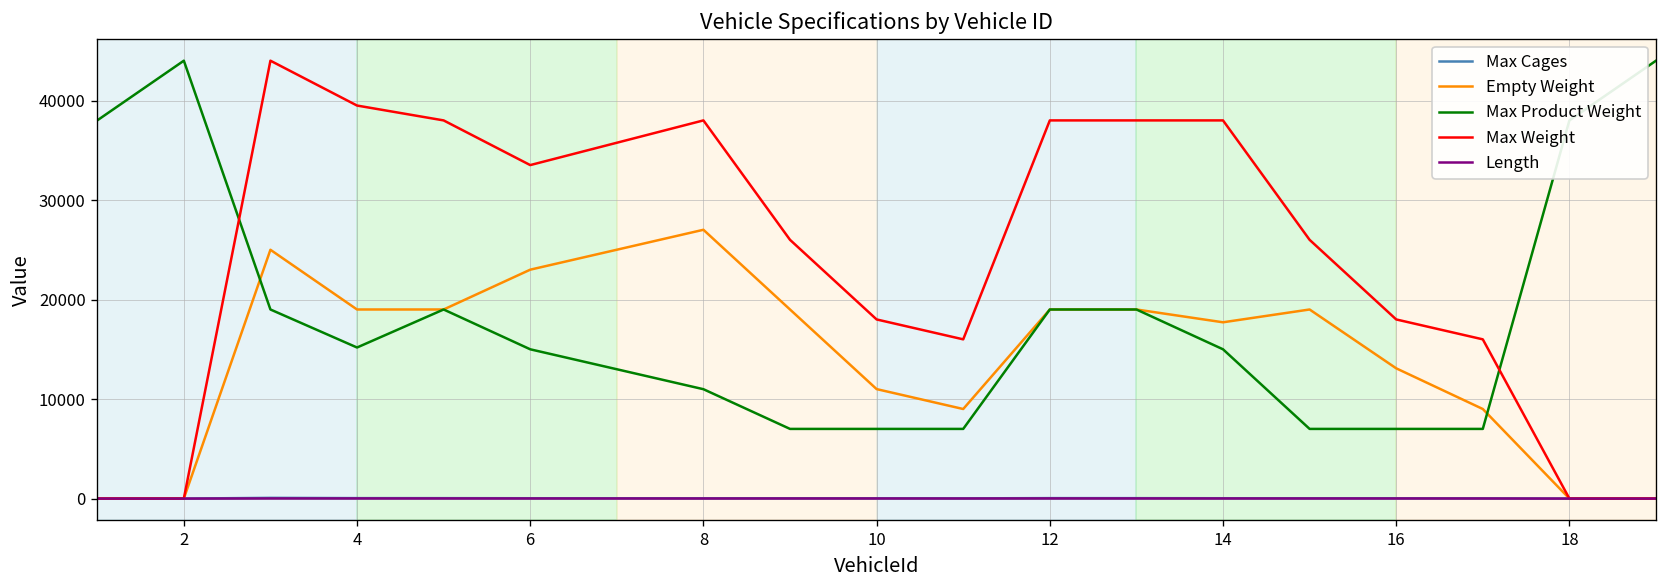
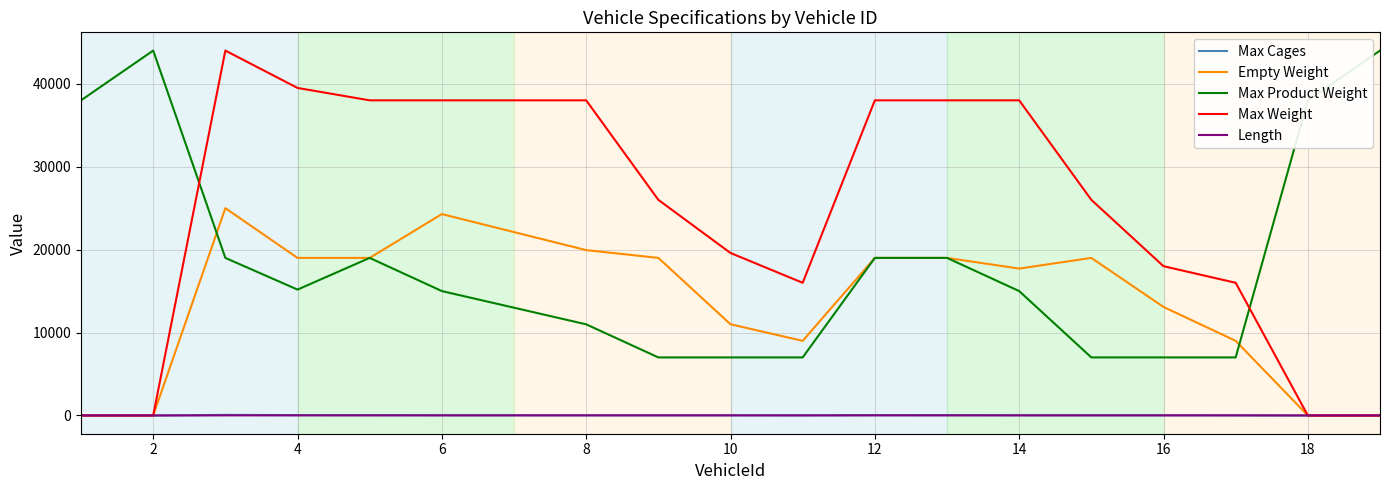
  {
    "Length": {
      "4": 0,
      "6": 0,
      "8": 0,
      "10": 0,
      "12": 0,
      "14": 0,
      "16": 0
    },
    "Empty Weight": {
      "4": 19000,
-     "6": 23000,
-     "8": 27000,
+     "6": 24000,
+     "8": 20000,
      "10": 11000,
      "14": 18000,
      "16": 13000
    },
    "Max Product Weight": {
      "2": 44000,
      "4": 15000,
      "6": 15000,
      "8": 11000,
      "10": 7000,
      "14": 15000,
      "16": 7000
    },
    "Max Weight": {
      "4": 39000,
-     "6": 34000,
+     "6": 38000,
      "8": 38000,
-     "10": 18000,
+     "10": 20000,
      "12": 38000,
      "14": 38000,
      "16": 18000
    }
  }
